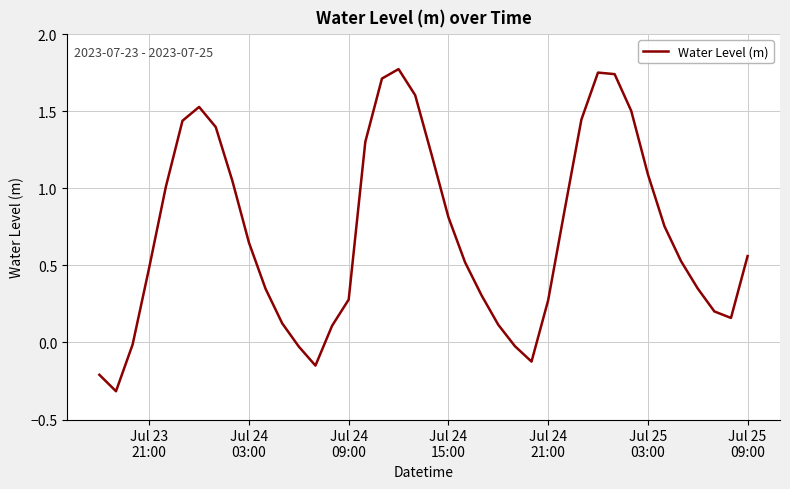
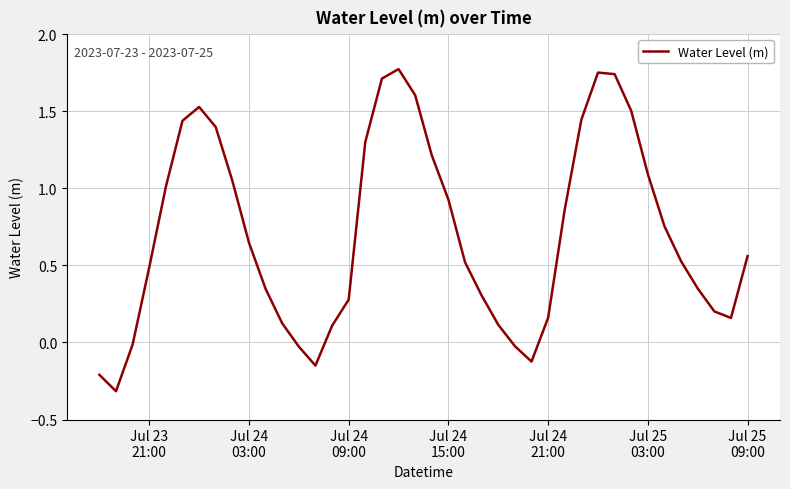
  {
    "Jul 23 21:00": 0.49,
    "Jul 24 03:00": 0.65,
    "Jul 24 09:00": 0.28,
-   "Jul 24 15:00": 0.81,
-   "Jul 24 21:00": 0.27,
+   "Jul 24 15:00": 0.93,
+   "Jul 24 21:00": 0.16,
    "Jul 25 03:00": 1.09,
    "Jul 25 09:00": 0.56
  }
